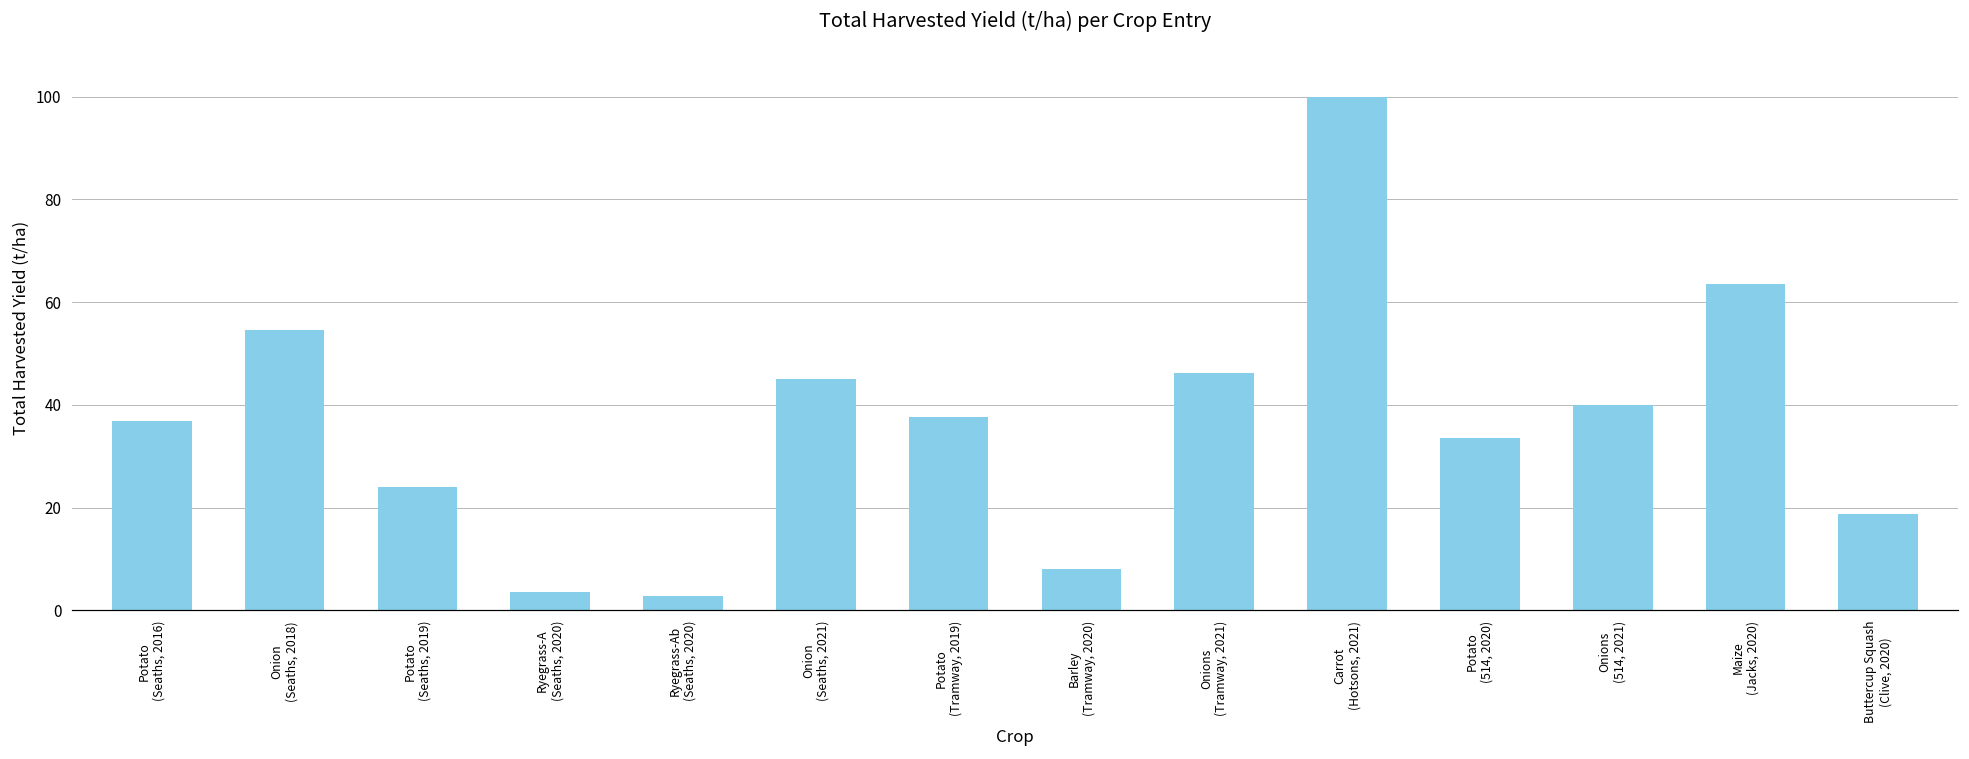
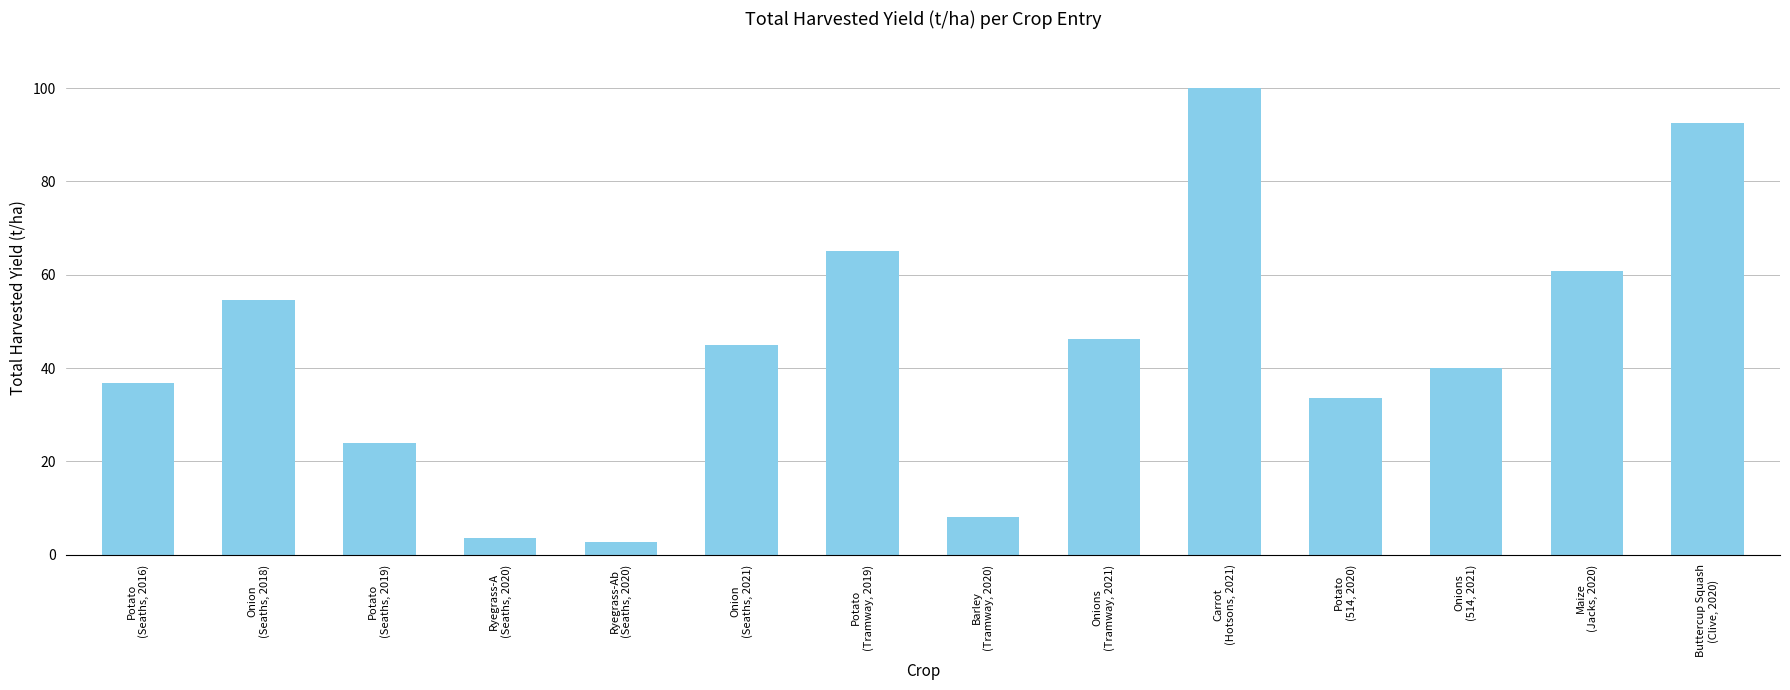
  {
    "Potato (Seaths, 2016)": 37,
    "Onion (Seaths, 2018)": 55,
    "Potato (Seaths, 2019)": 24,
    "Ryegrass-A (Seaths, 2020)": 4,
    "Ryegrass-Ab (Seaths, 2020)": 3,
    "Onion (Seaths, 2021)": 45,
-   "Potato (Tramway, 2019)": 38,
+   "Potato (Tramway, 2019)": 65,
    "Barley (Tramway, 2020)": 8,
    "Onions (Tramway, 2021)": 46,
    "Carrot (Hotsons, 2021)": 100,
    "Potato (514, 2020)": 34,
    "Onions (514, 2021)": 40,
-   "Maize (Jacks, 2020)": 64,
-   "Buttercup Squash (Clive, 2020)": 19
+   "Maize (Jacks, 2020)": 61,
+   "Buttercup Squash (Clive, 2020)": 93
  }
